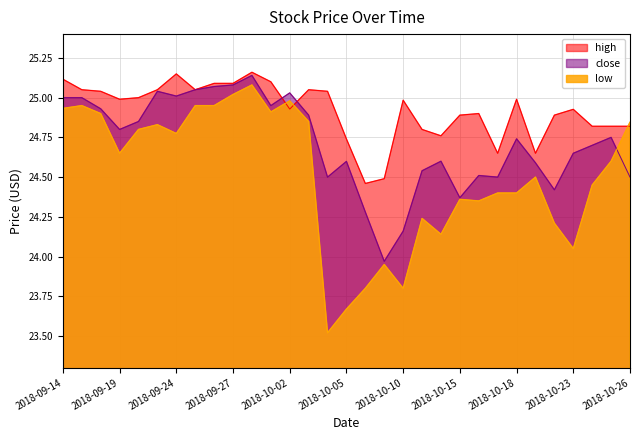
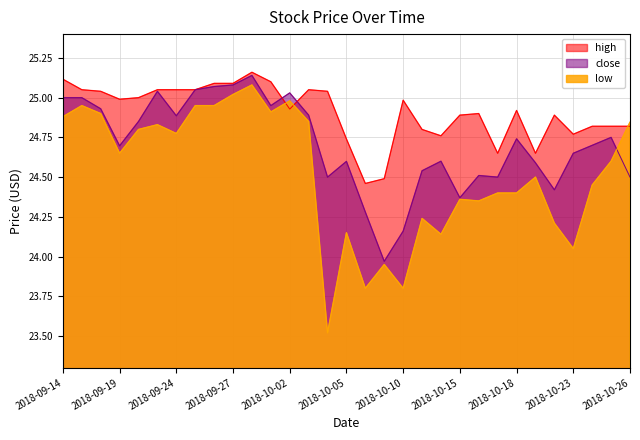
  {
    "high": {
      "2018-09-14": 25.12,
      "2018-09-19": 24.99,
-     "2018-09-24": 25.15,
+     "2018-09-24": 25.05,
      "2018-10-02": 24.93,
      "2018-10-05": 24.74,
      "2018-10-10": 24.98,
      "2018-10-15": 24.89,
-     "2018-10-18": 24.99,
-     "2018-10-23": 24.93,
+     "2018-10-18": 24.92,
+     "2018-10-23": 24.77,
      "2018-10-26": 24.82
    },
    "close": {
      "2018-09-14": 25.00,
-     "2018-09-19": 24.80,
-     "2018-09-24": 25.01,
+     "2018-09-19": 24.70,
+     "2018-09-24": 24.89,
      "2018-10-02": 25.03,
      "2018-10-05": 24.60,
      "2018-10-10": 24.16,
      "2018-10-18": 24.74,
      "2018-10-23": 24.65,
      "2018-10-26": 24.50
    },
    "low": {
-     "2018-09-14": 24.93,
+     "2018-09-14": 24.88,
      "2018-09-19": 24.65,
      "2018-09-24": 24.77,
      "2018-09-27": 25.02,
      "2018-10-02": 24.98,
-     "2018-10-05": 23.67,
+     "2018-10-05": 24.15,
      "2018-10-10": 23.80,
      "2018-10-18": 24.40,
      "2018-10-23": 24.05,
      "2018-10-26": 24.85
    }
  }
